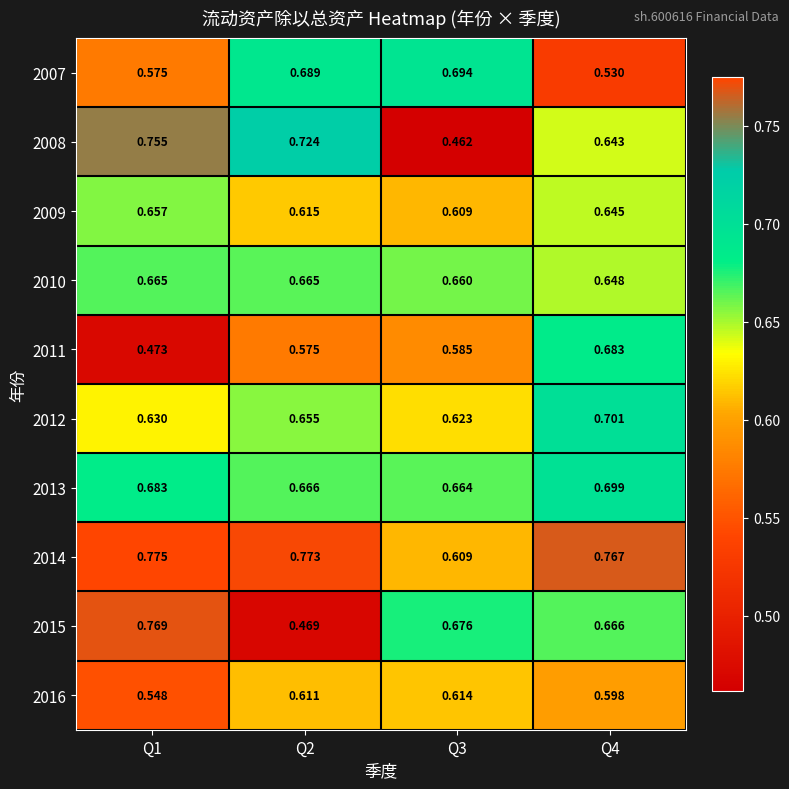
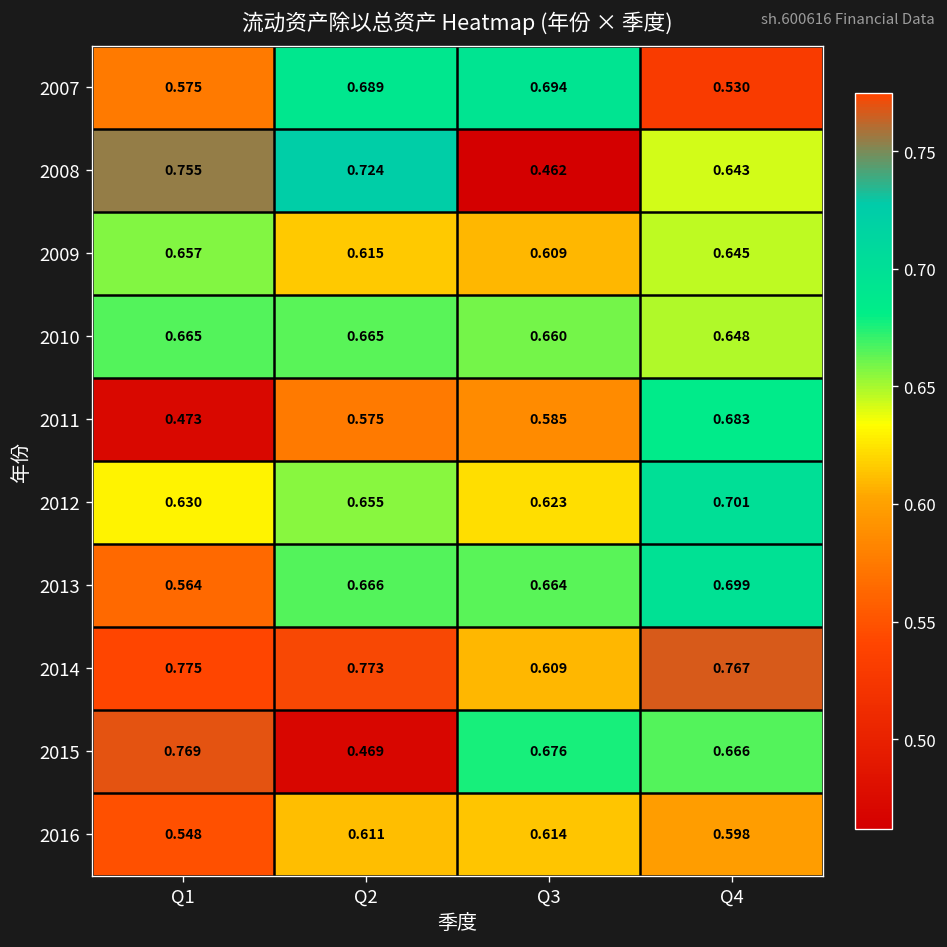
  {
    "2007": {
      "Q1": 0.575,
      "Q2": 0.689,
      "Q3": 0.694,
      "Q4": 0.530
    },
    "2008": {
      "Q1": 0.755,
      "Q2": 0.724,
      "Q3": 0.462,
      "Q4": 0.643
    },
    "2009": {
      "Q1": 0.657,
      "Q2": 0.615,
      "Q3": 0.609,
      "Q4": 0.645
    },
    "2010": {
      "Q1": 0.665,
      "Q2": 0.665,
      "Q3": 0.660,
      "Q4": 0.648
    },
    "2011": {
      "Q1": 0.473,
      "Q2": 0.575,
      "Q3": 0.585,
      "Q4": 0.683
    },
    "2012": {
      "Q1": 0.630,
      "Q2": 0.655,
      "Q3": 0.623,
      "Q4": 0.701
    },
    "2013": {
-     "Q1": 0.683,
+     "Q1": 0.564,
      "Q2": 0.666,
      "Q3": 0.664,
      "Q4": 0.699
    },
    "2014": {
      "Q1": 0.775,
      "Q2": 0.773,
      "Q3": 0.609,
      "Q4": 0.767
    },
    "2015": {
      "Q1": 0.769,
      "Q2": 0.469,
      "Q3": 0.676,
      "Q4": 0.666
    },
    "2016": {
      "Q1": 0.548,
      "Q2": 0.611,
      "Q3": 0.614,
      "Q4": 0.598
    }
  }
